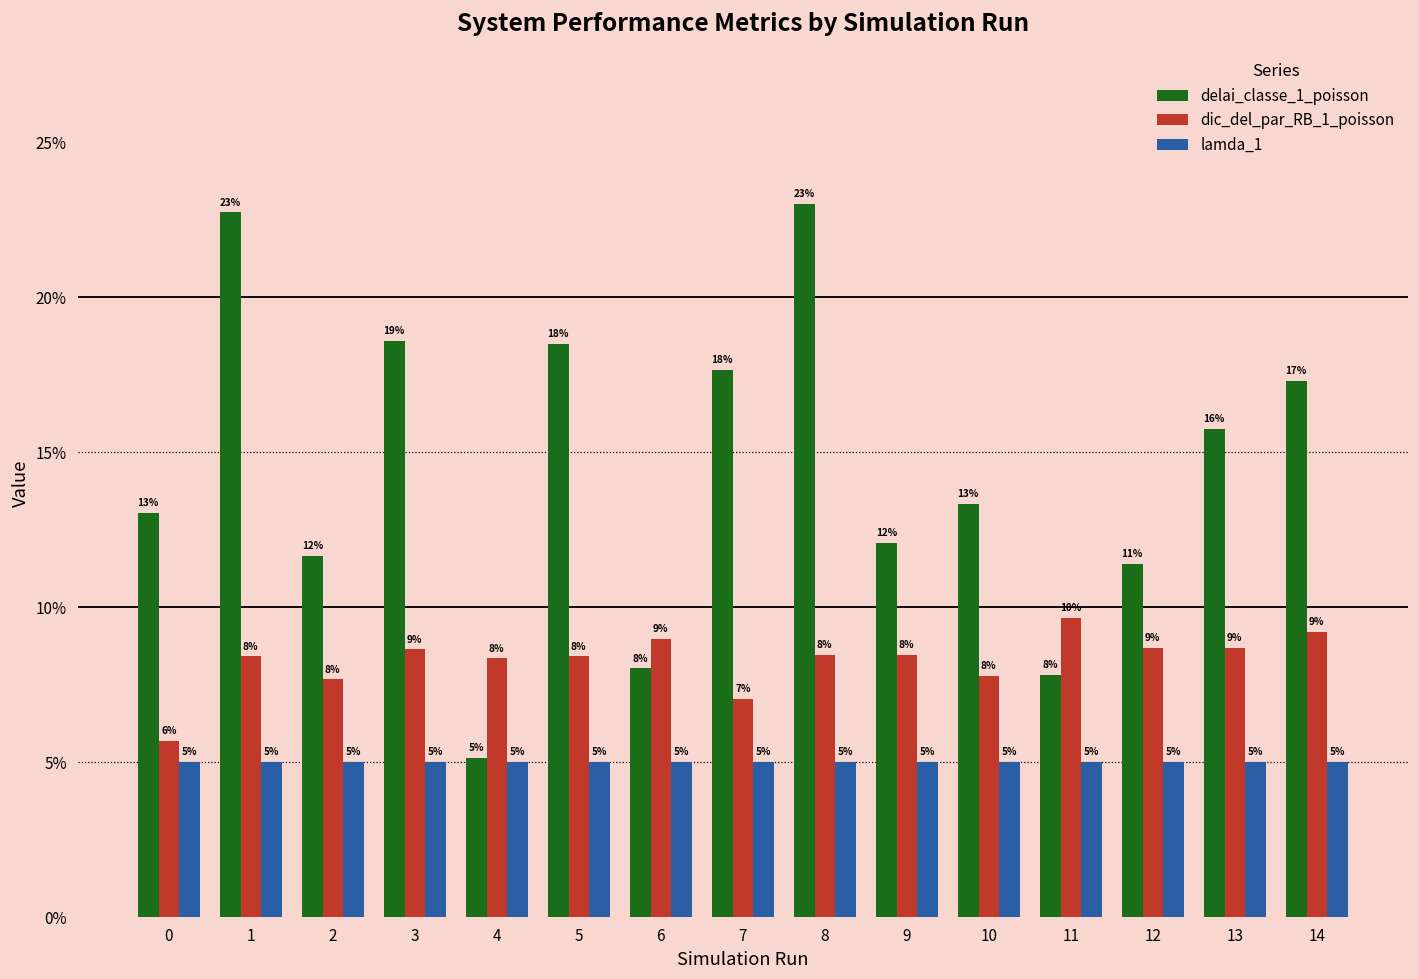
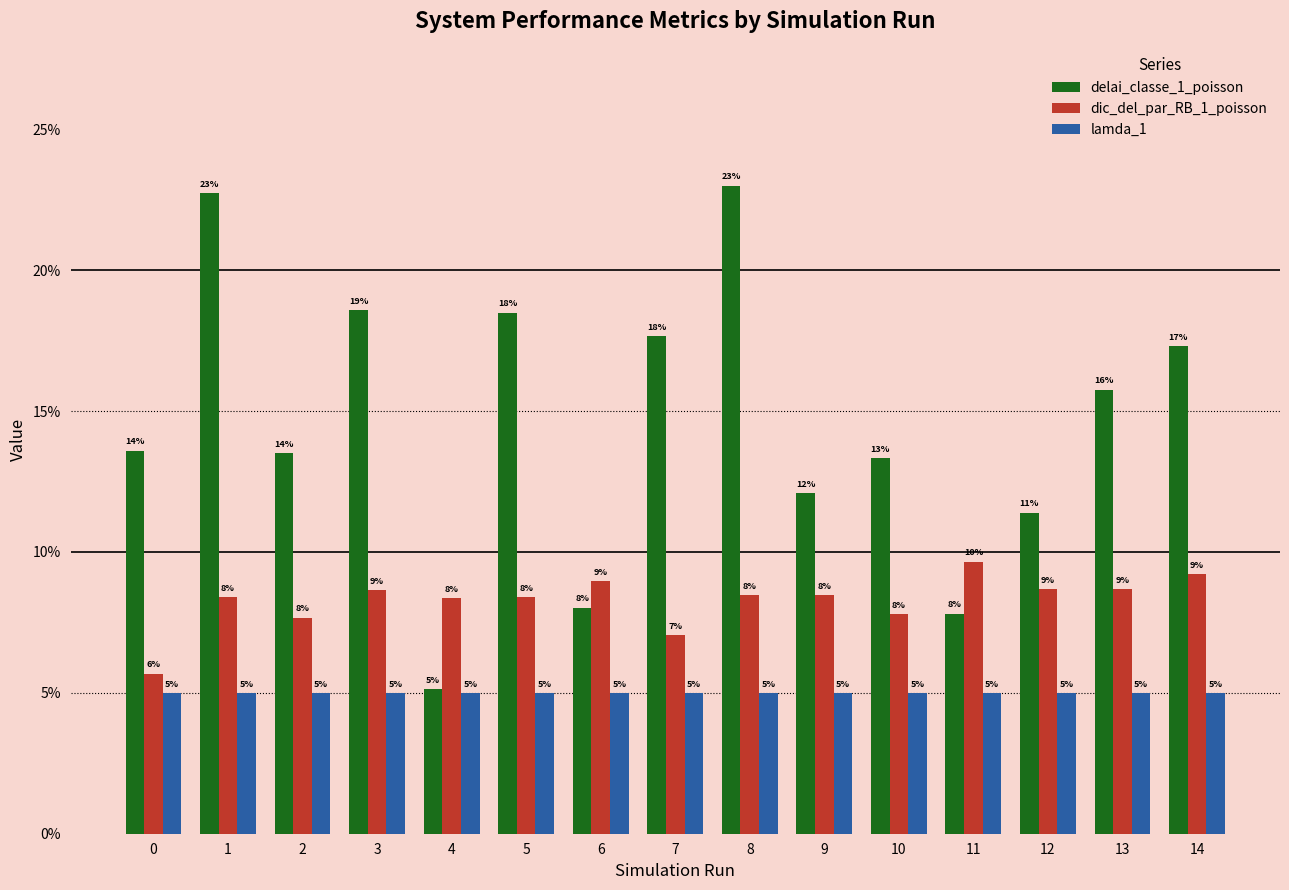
  {
    "delai_classe_1_poisson": {
-     "0": "13%",
+     "0": "14%",
      "1": "23%",
-     "2": "12%",
+     "2": "14%",
      "3": "19%",
      "4": "5%",
      "5": "18%",
      "6": "8%",
      "7": "18%",
      "8": "23%",
      "9": "12%",
      "10": "13%",
      "11": "8%",
      "12": "11%",
      "13": "16%",
      "14": "17%"
    },
    "dic_del_par_RB_1_poisson": {
      "0": "6%",
      "1": "8%",
      "2": "8%",
      "3": "9%",
      "4": "8%",
      "5": "8%",
      "6": "9%",
      "7": "7%",
      "8": "8%",
      "9": "8%",
      "10": "8%",
      "11": "10%",
      "12": "9%",
      "13": "9%",
      "14": "9%"
    },
    "lamda_1": {
      "0": "5%",
      "1": "5%",
      "2": "5%",
      "3": "5%",
      "4": "5%",
      "5": "5%",
      "6": "5%",
      "7": "5%",
      "8": "5%",
      "9": "5%",
      "10": "5%",
      "11": "5%",
      "12": "5%",
      "13": "5%",
      "14": "5%"
    }
  }
